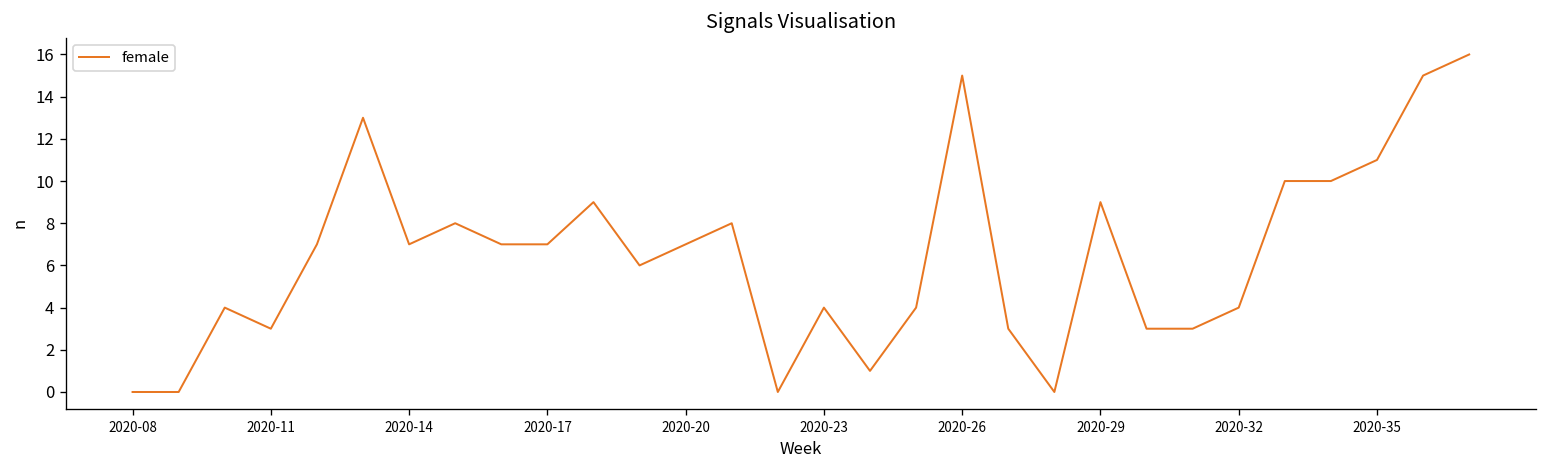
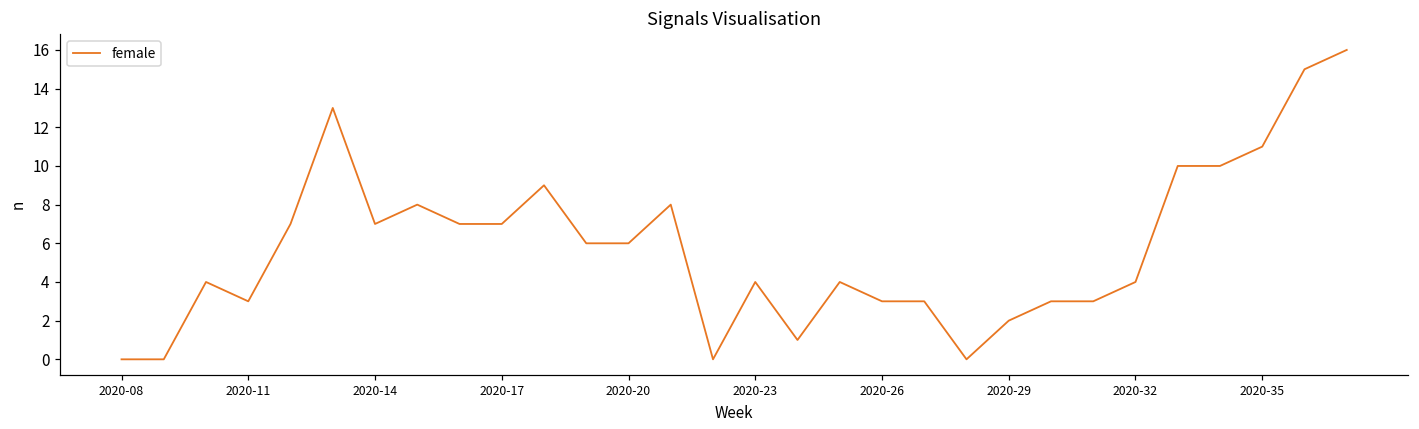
  {
    "2020-08": 0,
    "2020-11": 3,
    "2020-14": 7,
    "2020-17": 7,
-   "2020-20": 7,
+   "2020-20": 6,
    "2020-23": 4,
-   "2020-26": 15,
-   "2020-29": 9,
+   "2020-26": 3,
+   "2020-29": 2,
    "2020-32": 4,
    "2020-35": 11
  }
